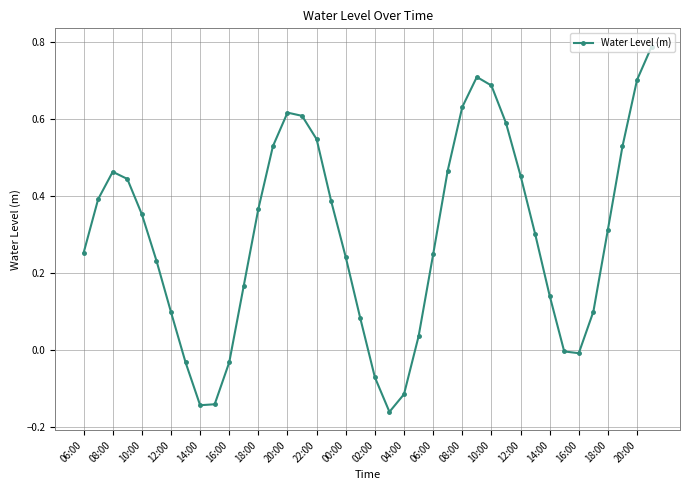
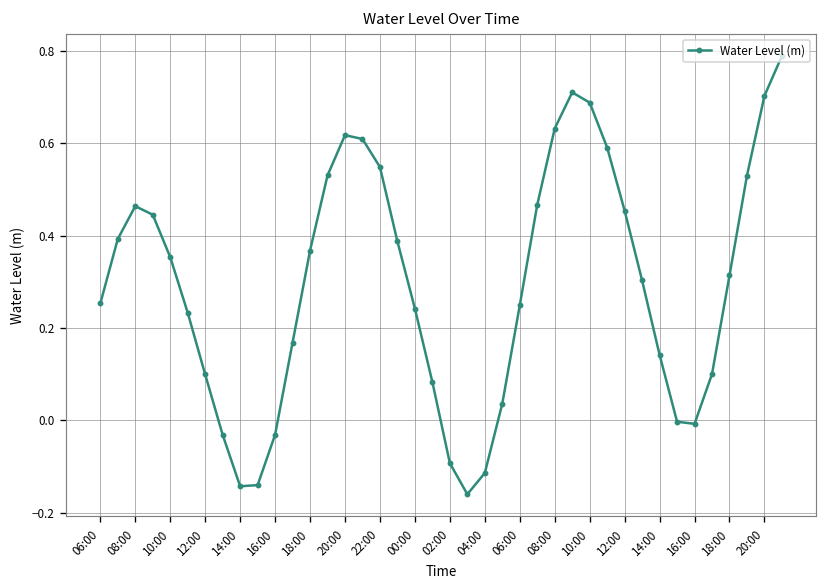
  {
    "22:00": 0.55,
    "00:00": 0.24,
-   "02:00": -0.07,
+   "02:00": -0.09,
    "04:00": -0.11
  }
